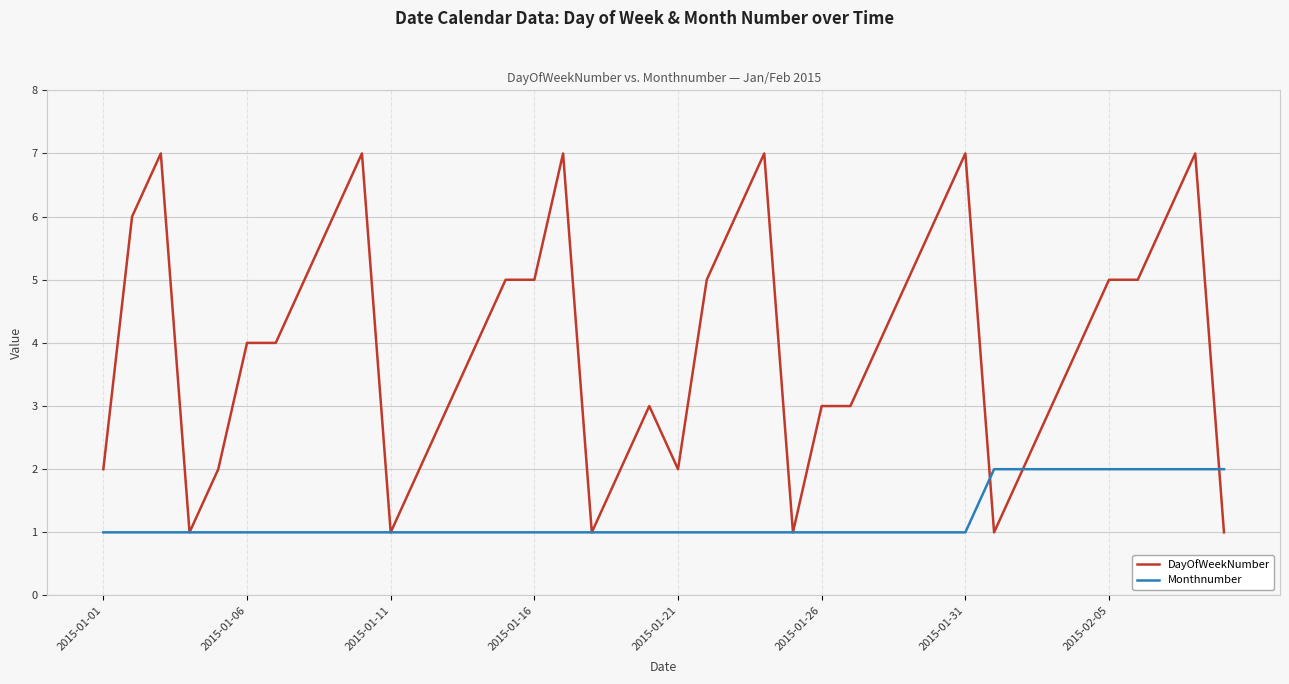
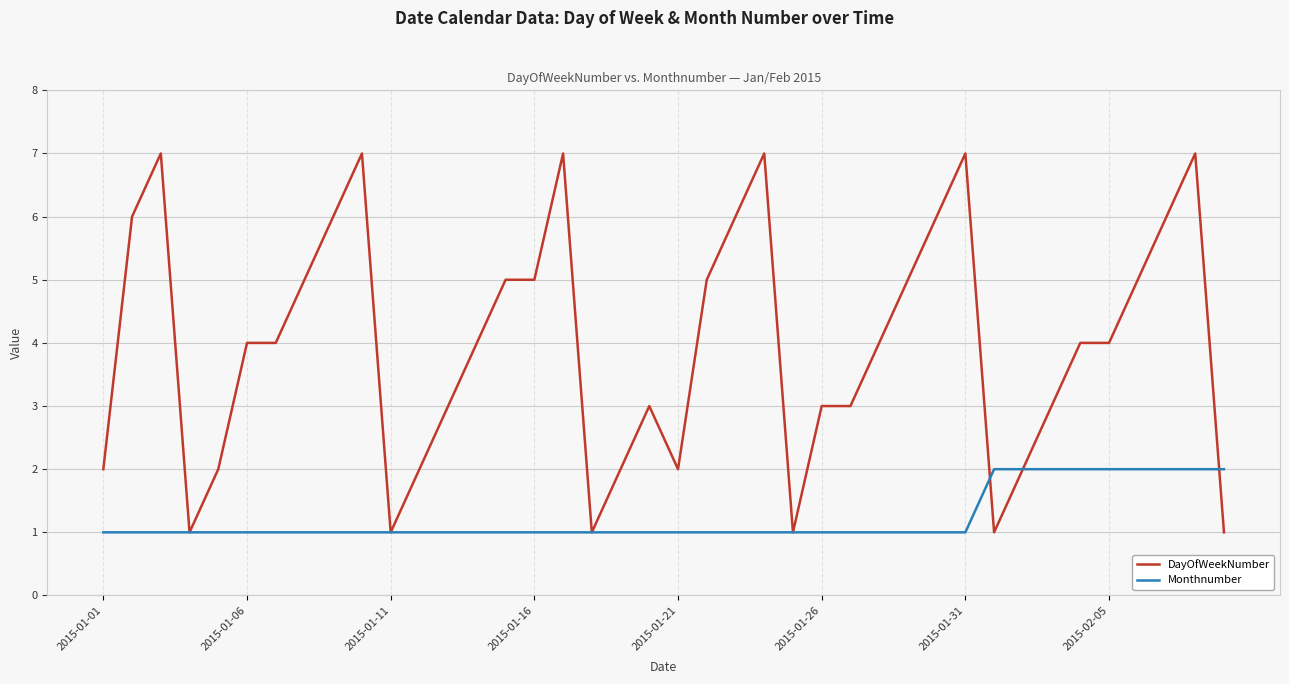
  {
    "DayOfWeekNumber": {
      "2015-01-01": 2,
      "2015-01-06": 4,
      "2015-01-16": 5,
      "2015-01-21": 2,
      "2015-01-26": 3,
      "2015-01-31": 7,
-     "2015-02-05": 5
+     "2015-02-05": 4
    },
    "Monthnumber": {
      "2015-01-01": 1,
      "2015-01-06": 1,
      "2015-01-16": 1,
      "2015-01-21": 1,
      "2015-01-26": 1,
      "2015-01-31": 1,
      "2015-02-05": 2
    }
  }
